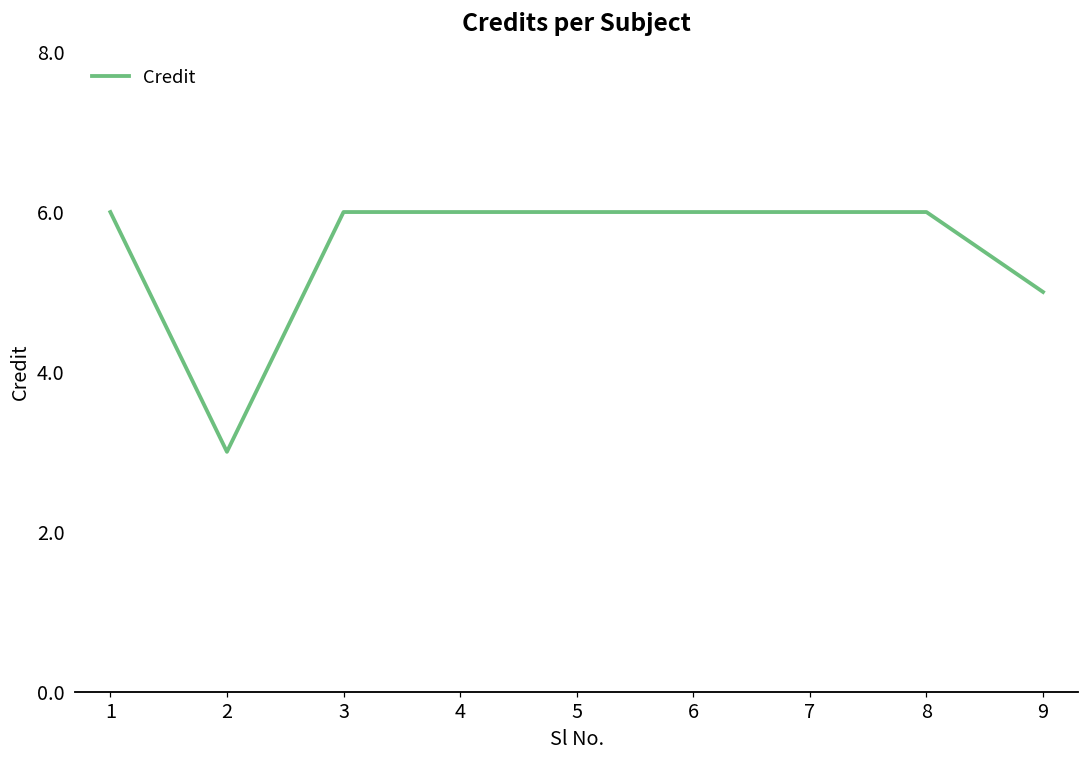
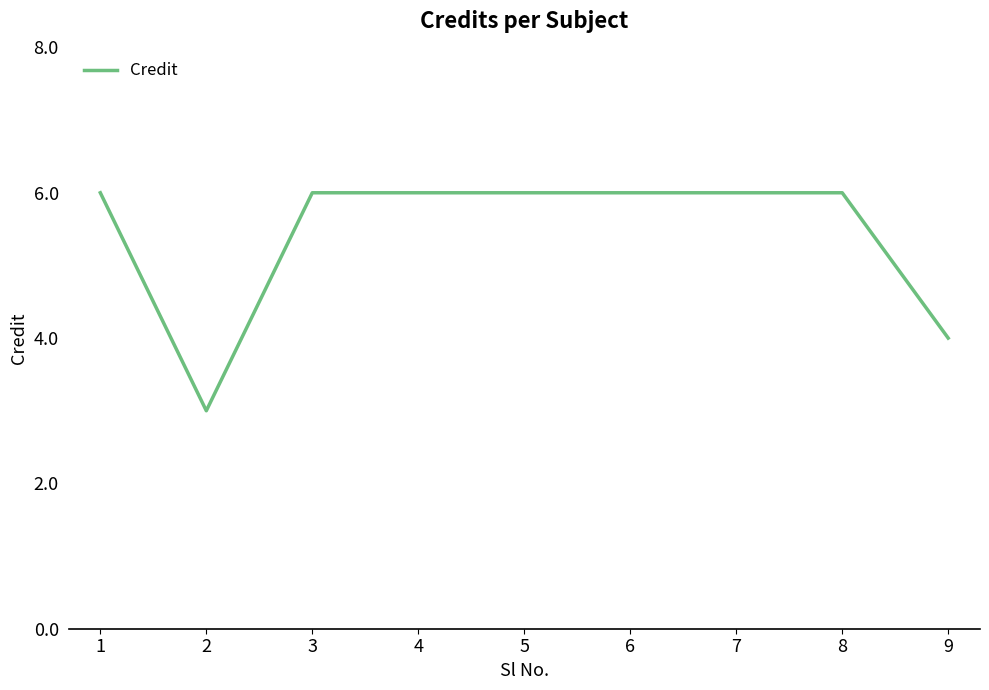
  {
    "1": 6,
    "2": 3,
    "3": 6,
    "4": 6,
    "5": 6,
    "6": 6,
    "7": 6,
    "8": 6,
-   "9": 5
+   "9": 4
  }
